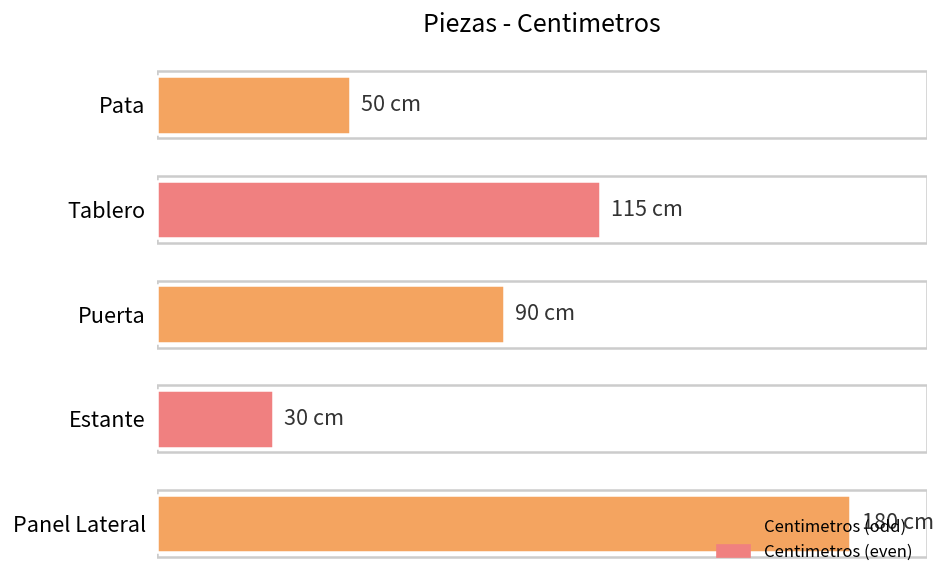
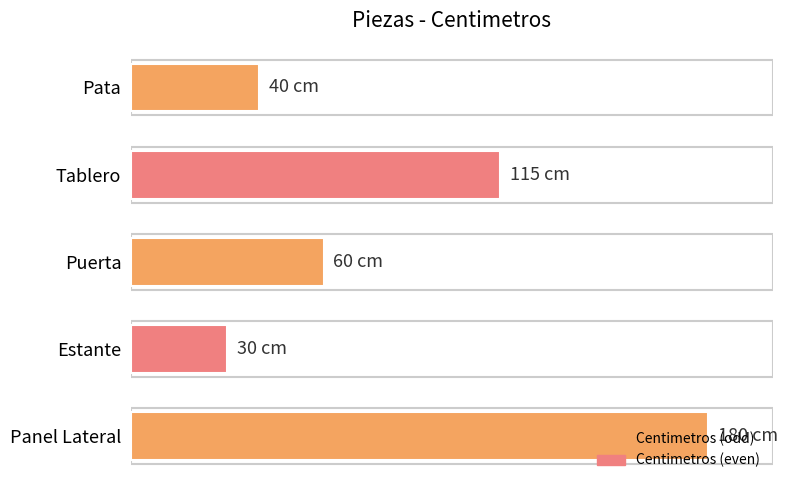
  {
-   "Pata": 50,
+   "Pata": 40,
    "Tablero": 115,
-   "Puerta": 90,
+   "Puerta": 60,
    "Estante": 30,
    "Panel Lateral": 180
  }
